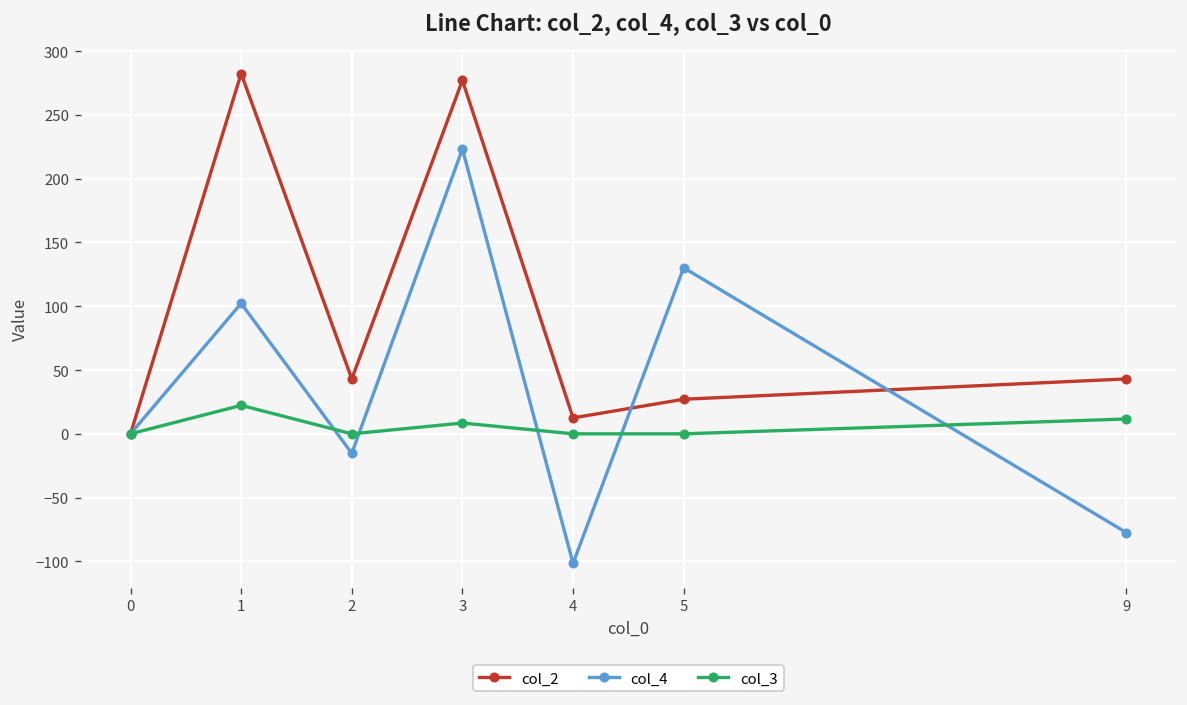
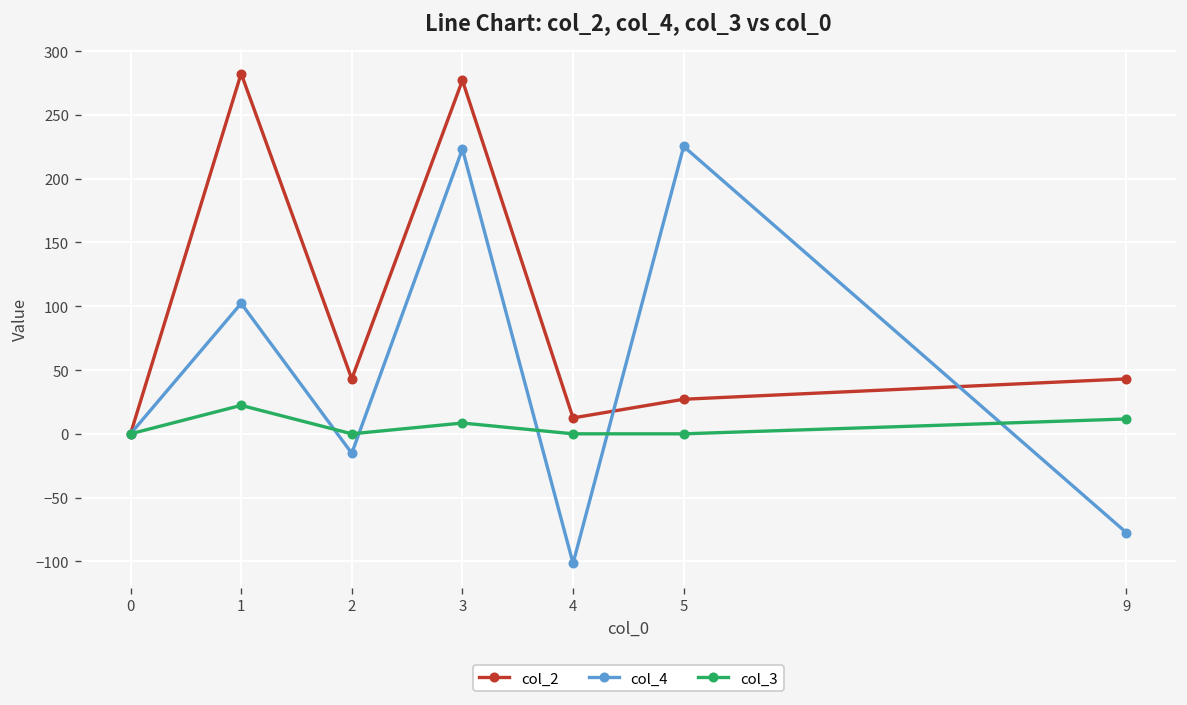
  {
    "col_2": {
      "1": 282,
      "2": 43,
      "3": 277,
      "4": 12,
      "5": 27,
      "9": 43
    },
    "col_4": {
      "1": 102,
      "2": -15,
      "3": 223,
      "4": -102,
-     "5": 130,
+     "5": 225,
      "9": -77
    },
    "col_3": {
      "1": 22,
      "2": 0,
      "3": 8,
      "4": 0,
      "5": 0,
      "9": 12
    }
  }
